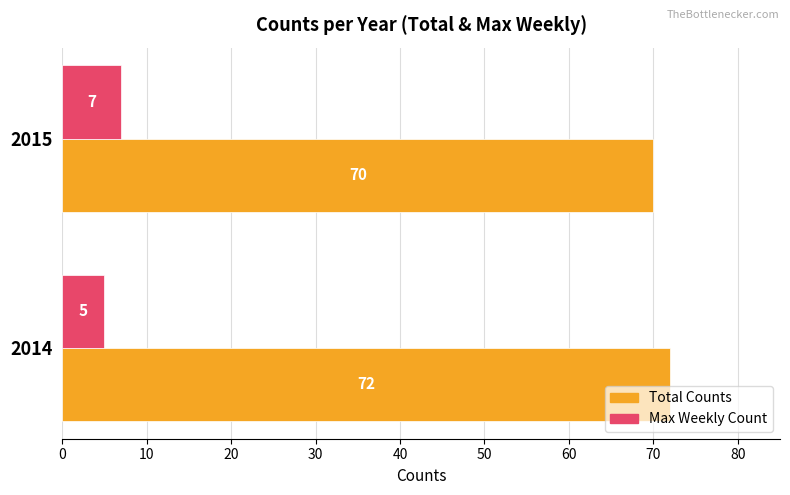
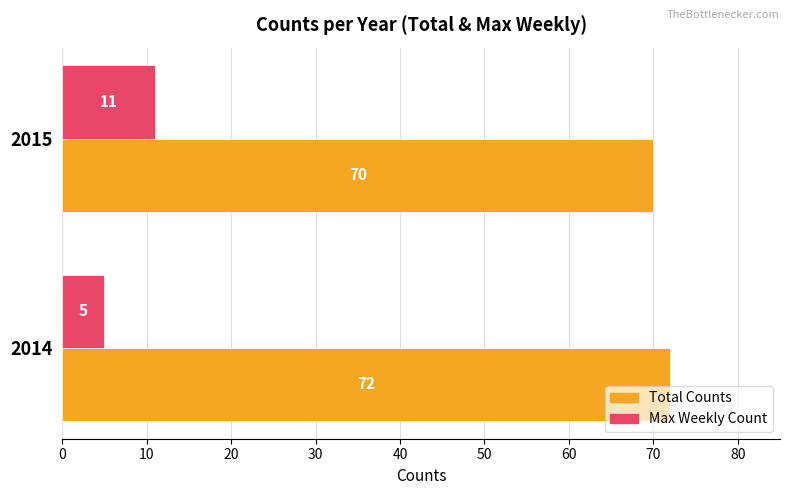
  {
    "Total Counts": {
      "2015": 70,
      "2014": 72
    },
    "Max Weekly Count": {
-     "2015": 7,
+     "2015": 11,
      "2014": 5
    }
  }
